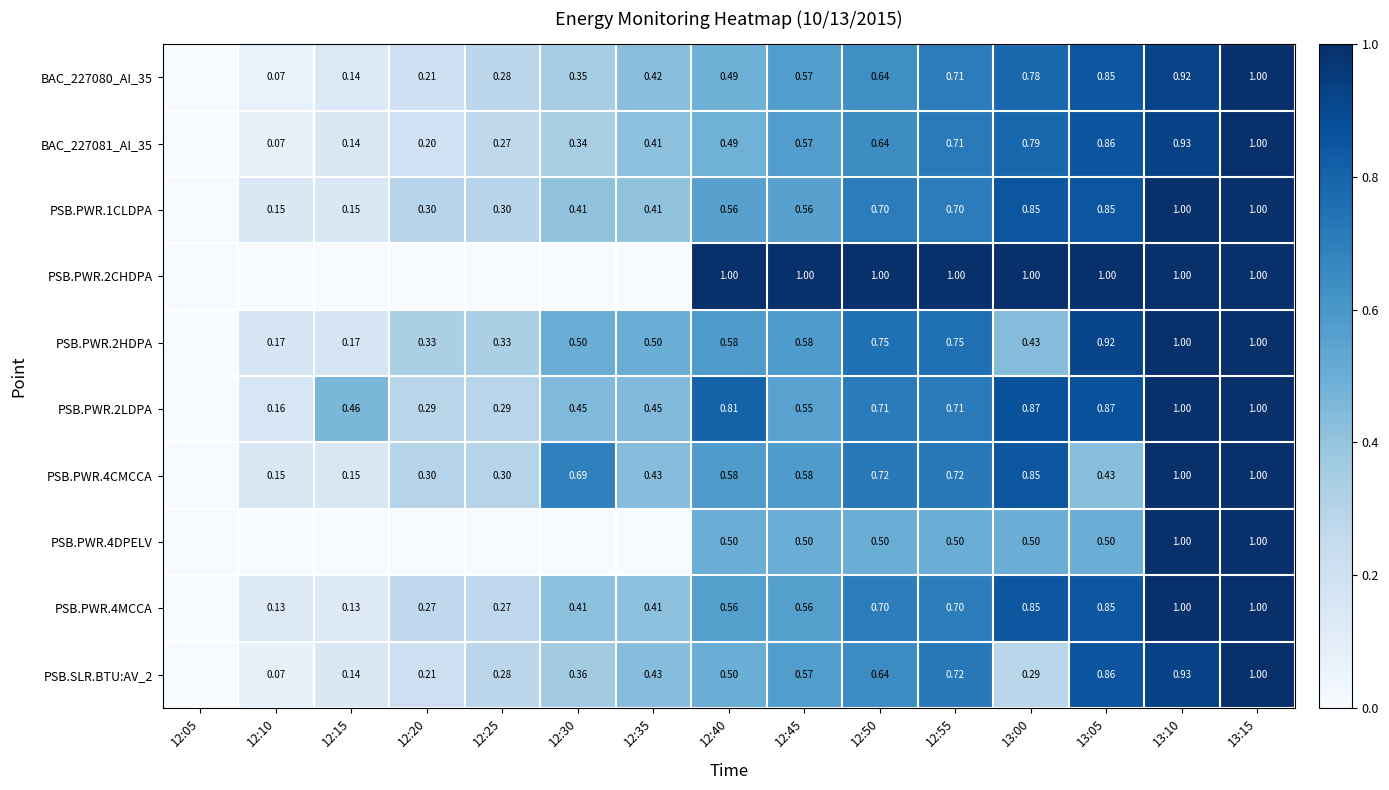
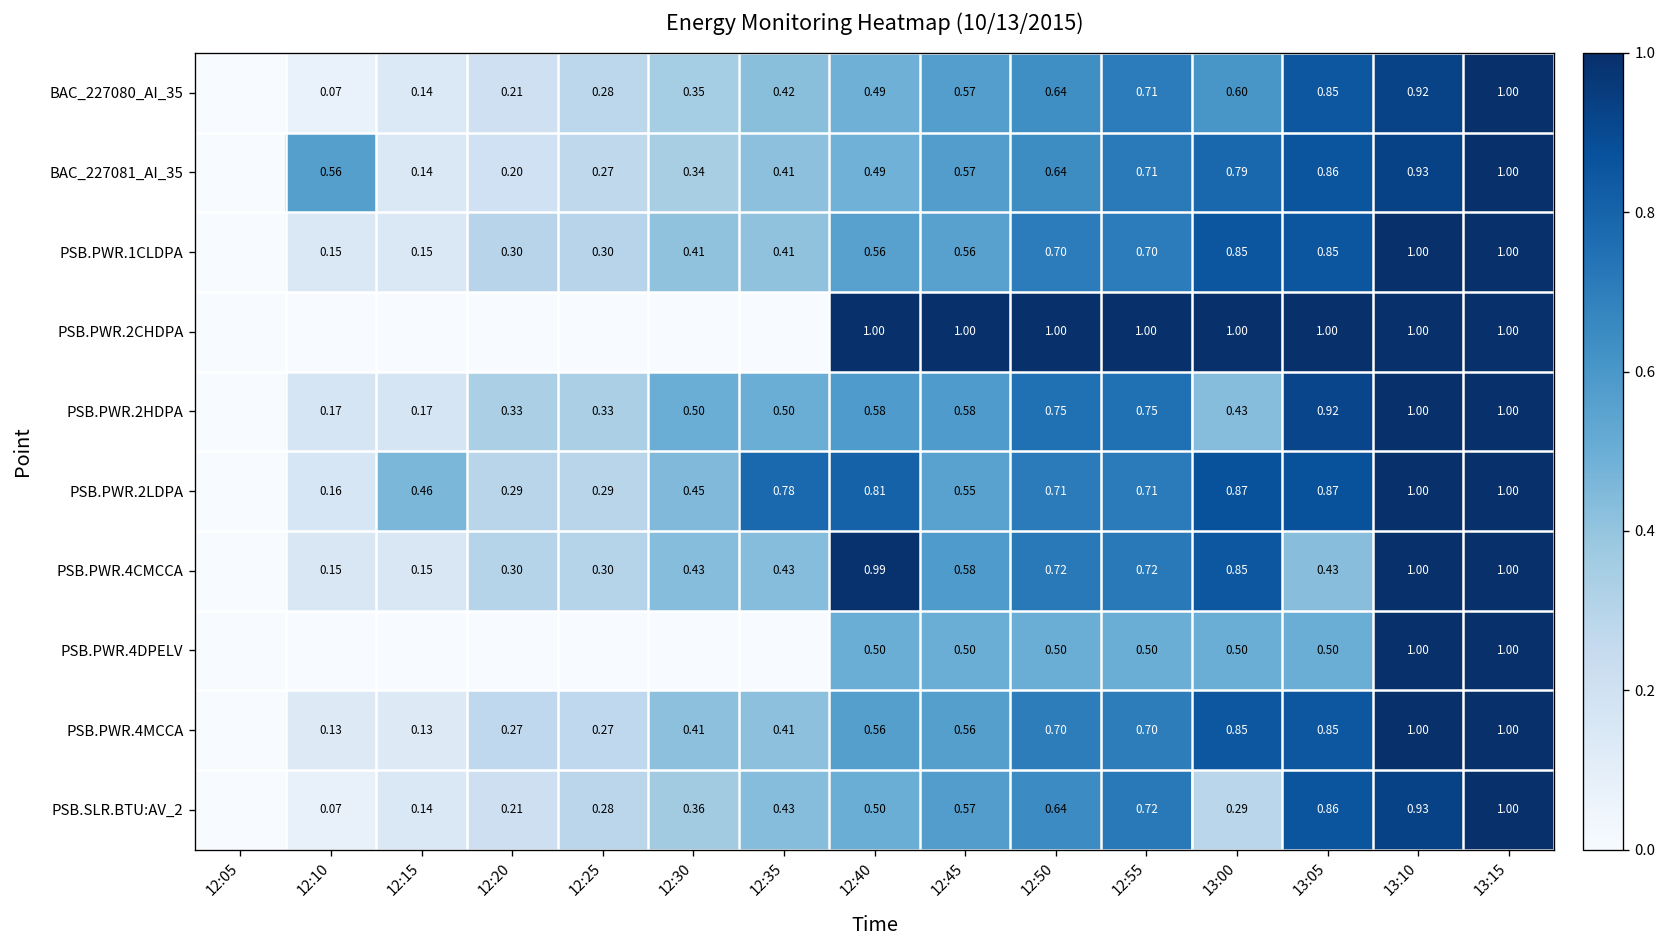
  {
    "BAC_227080_AI_35": {
      "12:10": 0.07,
      "12:15": 0.14,
      "12:20": 0.21,
      "12:25": 0.28,
      "12:30": 0.35,
      "12:35": 0.42,
      "12:40": 0.49,
      "12:45": 0.57,
      "12:50": 0.64,
      "12:55": 0.71,
-     "13:00": 0.78,
+     "13:00": 0.60,
      "13:05": 0.85,
      "13:10": 0.92,
      "13:15": 1.00
    },
    "BAC_227081_AI_35": {
-     "12:10": 0.07,
+     "12:10": 0.56,
      "12:15": 0.14,
      "12:20": 0.20,
      "12:25": 0.27,
      "12:30": 0.34,
      "12:35": 0.41,
      "12:40": 0.49,
      "12:45": 0.57,
      "12:50": 0.64,
      "12:55": 0.71,
      "13:00": 0.79,
      "13:05": 0.86,
      "13:10": 0.93,
      "13:15": 1.00
    },
    "PSB.PWR.1CLDPA": {
      "12:10": 0.15,
      "12:15": 0.15,
      "12:20": 0.30,
      "12:25": 0.30,
      "12:30": 0.41,
      "12:35": 0.41,
      "12:40": 0.56,
      "12:45": 0.56,
      "12:50": 0.70,
      "12:55": 0.70,
      "13:00": 0.85,
      "13:05": 0.85,
      "13:10": 1.00,
      "13:15": 1.00
    },
    "PSB.PWR.2CHDPA": {
      "12:40": 1.00,
      "12:45": 1.00,
      "12:50": 1.00,
      "12:55": 1.00,
      "13:00": 1.00,
      "13:05": 1.00,
      "13:10": 1.00,
      "13:15": 1.00
    },
    "PSB.PWR.2HDPA": {
      "12:10": 0.17,
      "12:15": 0.17,
      "12:20": 0.33,
      "12:25": 0.33,
      "12:30": 0.50,
      "12:35": 0.50,
      "12:40": 0.58,
      "12:45": 0.58,
      "12:50": 0.75,
      "12:55": 0.75,
      "13:00": 0.43,
      "13:05": 0.92,
      "13:10": 1.00,
      "13:15": 1.00
    },
    "PSB.PWR.2LDPA": {
      "12:10": 0.16,
      "12:15": 0.46,
      "12:20": 0.29,
      "12:25": 0.29,
      "12:30": 0.45,
-     "12:35": 0.45,
+     "12:35": 0.78,
      "12:40": 0.81,
      "12:45": 0.55,
      "12:50": 0.71,
      "12:55": 0.71,
      "13:00": 0.87,
      "13:05": 0.87,
      "13:10": 1.00,
      "13:15": 1.00
    },
    "PSB.PWR.4CMCCA": {
      "12:10": 0.15,
      "12:15": 0.15,
      "12:20": 0.30,
      "12:25": 0.30,
-     "12:30": 0.69,
+     "12:30": 0.43,
      "12:35": 0.43,
-     "12:40": 0.58,
+     "12:40": 0.99,
      "12:45": 0.58,
      "12:50": 0.72,
      "12:55": 0.72,
      "13:00": 0.85,
      "13:05": 0.43,
      "13:10": 1.00,
      "13:15": 1.00
    },
    "PSB.PWR.4DPELV": {
      "12:40": 0.50,
      "12:45": 0.50,
      "12:50": 0.50,
      "12:55": 0.50,
      "13:00": 0.50,
      "13:05": 0.50,
      "13:10": 1.00,
      "13:15": 1.00
    },
    "PSB.PWR.4MCCA": {
      "12:10": 0.13,
      "12:15": 0.13,
      "12:20": 0.27,
      "12:25": 0.27,
      "12:30": 0.41,
      "12:35": 0.41,
      "12:40": 0.56,
      "12:45": 0.56,
      "12:50": 0.70,
      "12:55": 0.70,
      "13:00": 0.85,
      "13:05": 0.85,
      "13:10": 1.00,
      "13:15": 1.00
    },
    "PSB.SLR.BTU:AV_2": {
      "12:10": 0.07,
      "12:15": 0.14,
      "12:20": 0.21,
      "12:25": 0.28,
      "12:30": 0.36,
      "12:35": 0.43,
      "12:40": 0.50,
      "12:45": 0.57,
      "12:50": 0.64,
      "12:55": 0.72,
      "13:00": 0.29,
      "13:05": 0.86,
      "13:10": 0.93,
      "13:15": 1.00
    }
  }
